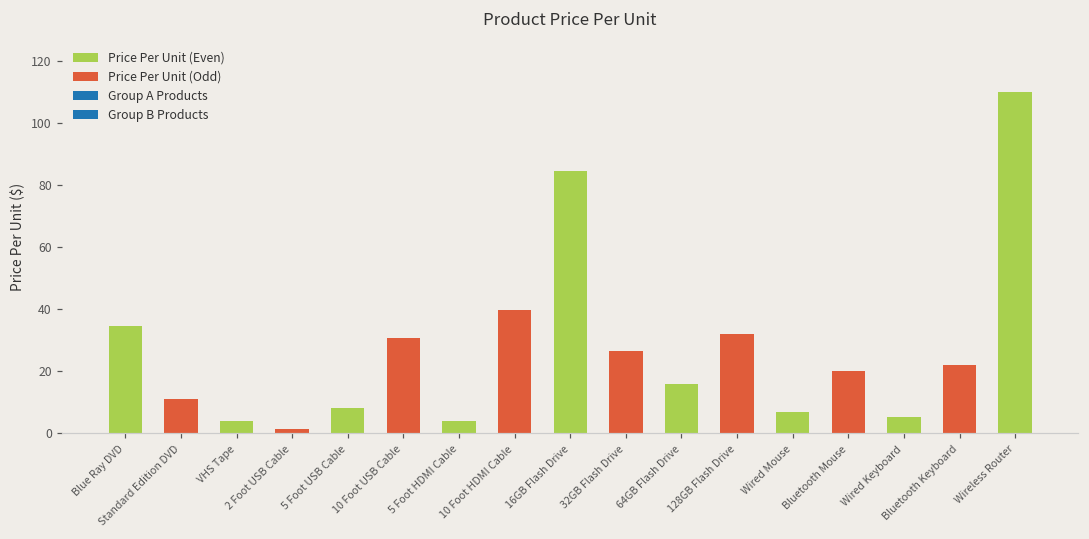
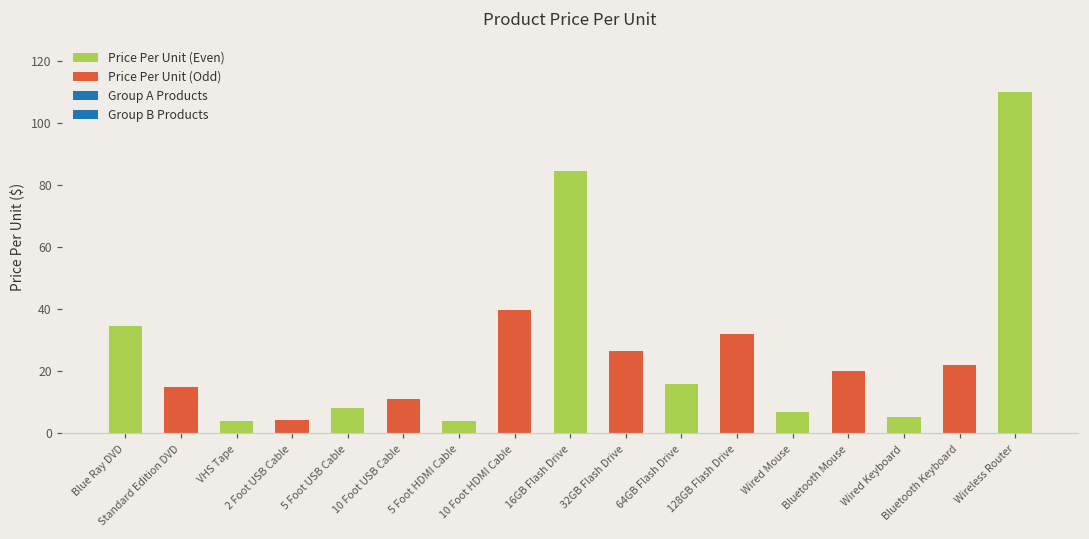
  {
    "Blue Ray DVD": 35,
-   "Standard Edition DVD": 11,
+   "Standard Edition DVD": 15,
    "VHS Tape": 4,
-   "2 Foot USB Cable": 1,
+   "2 Foot USB Cable": 4,
    "5 Foot USB Cable": 8,
-   "10 Foot USB Cable": 31,
+   "10 Foot USB Cable": 11,
    "5 Foot HDMI Cable": 4,
    "10 Foot HDMI Cable": 40,
    "16GB Flash Drive": 85,
    "32GB Flash Drive": 27,
    "64GB Flash Drive": 16,
    "128GB Flash Drive": 32,
    "Wired Mouse": 7,
    "Bluetooth Mouse": 20,
    "Wired Keyboard": 5,
    "Bluetooth Keyboard": 22,
    "Wireless Router": 110
  }
